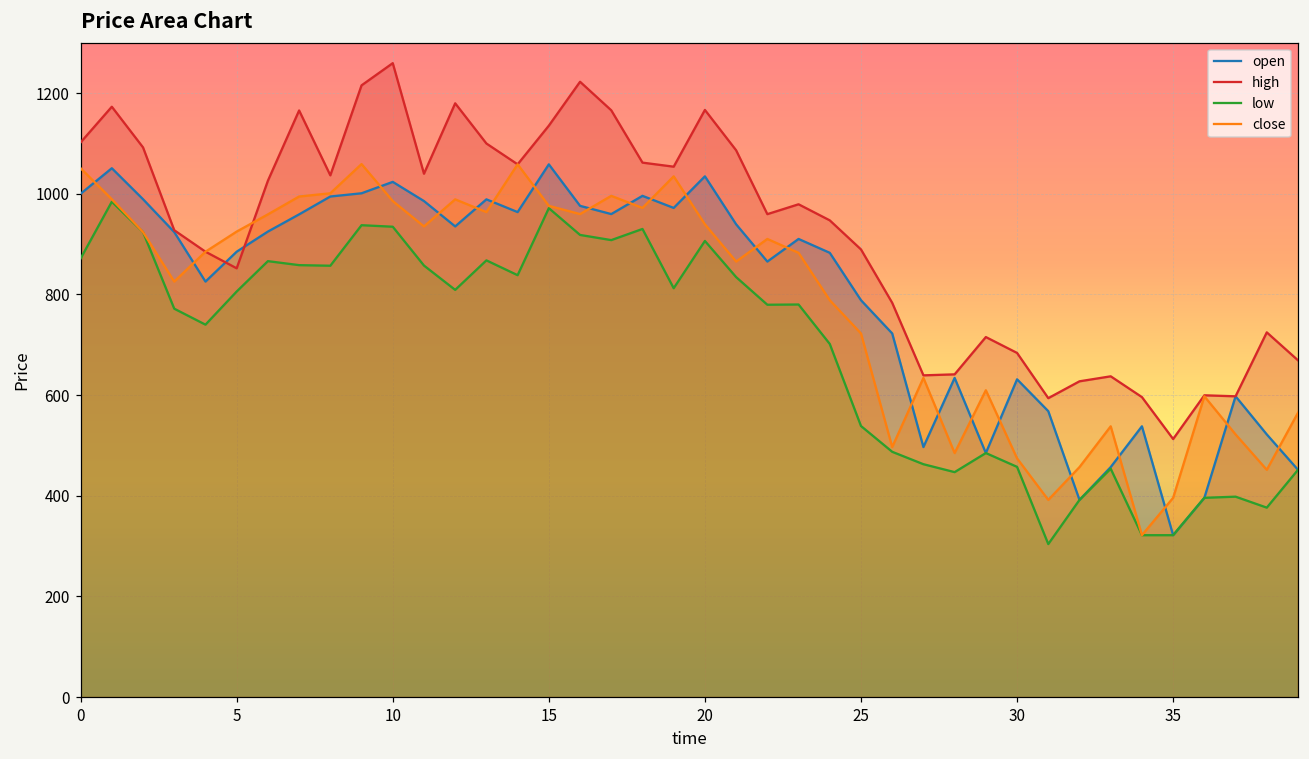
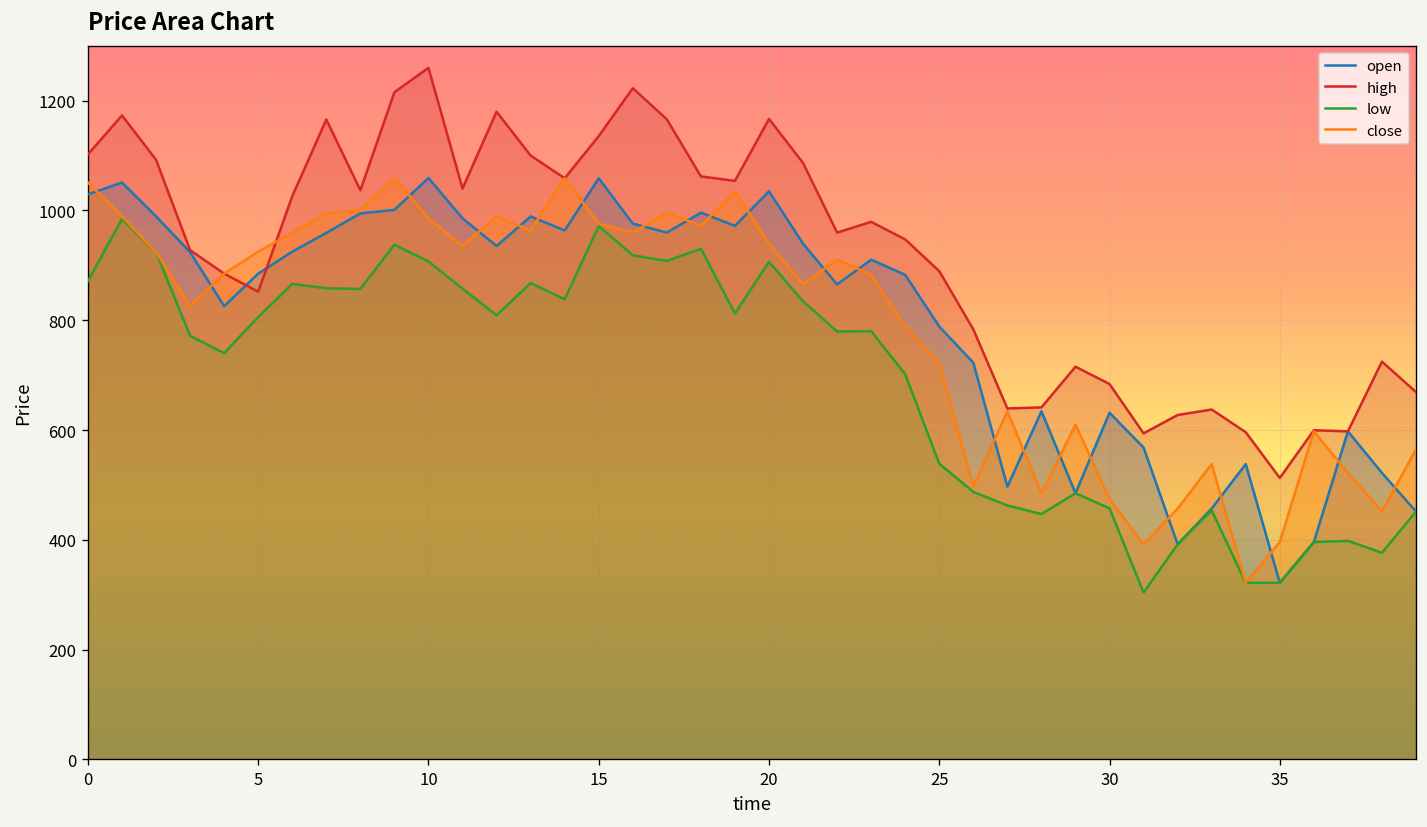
  {
    "open": {
-     "0": 1000,
+     "0": 1030,
      "5": 880,
-     "10": 1020,
+     "10": 1060,
      "15": 1060,
      "20": 1030,
      "25": 790,
      "30": 630
    },
    "high": {
      "0": 1100,
      "5": 850,
      "10": 1260,
      "15": 1140,
      "20": 1170,
      "25": 890,
      "30": 680,
      "35": 510
    },
    "low": {
      "0": 870,
      "5": 810,
-     "10": 930,
+     "10": 910,
      "20": 910,
      "25": 540,
      "30": 460
    },
    "close": {
      "0": 1050,
      "5": 920,
      "10": 990,
      "20": 940,
      "25": 720,
      "30": 470,
      "35": 400
    }
  }
